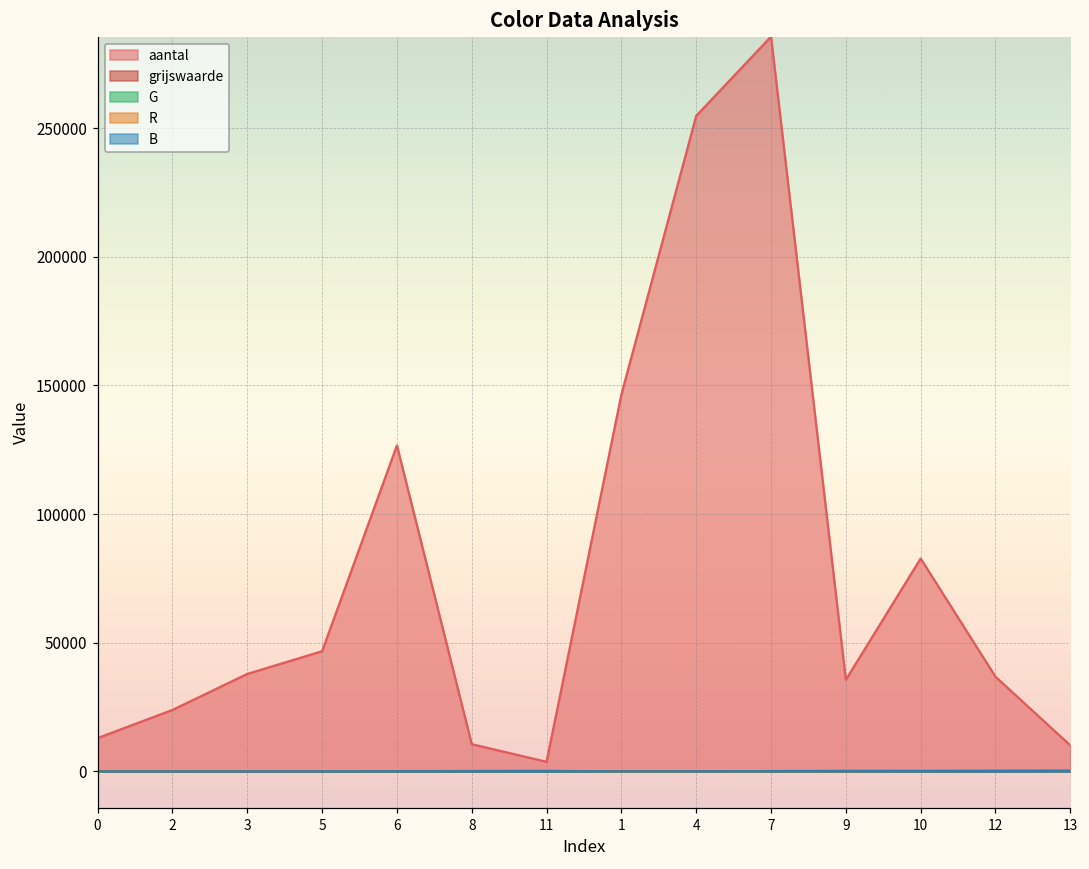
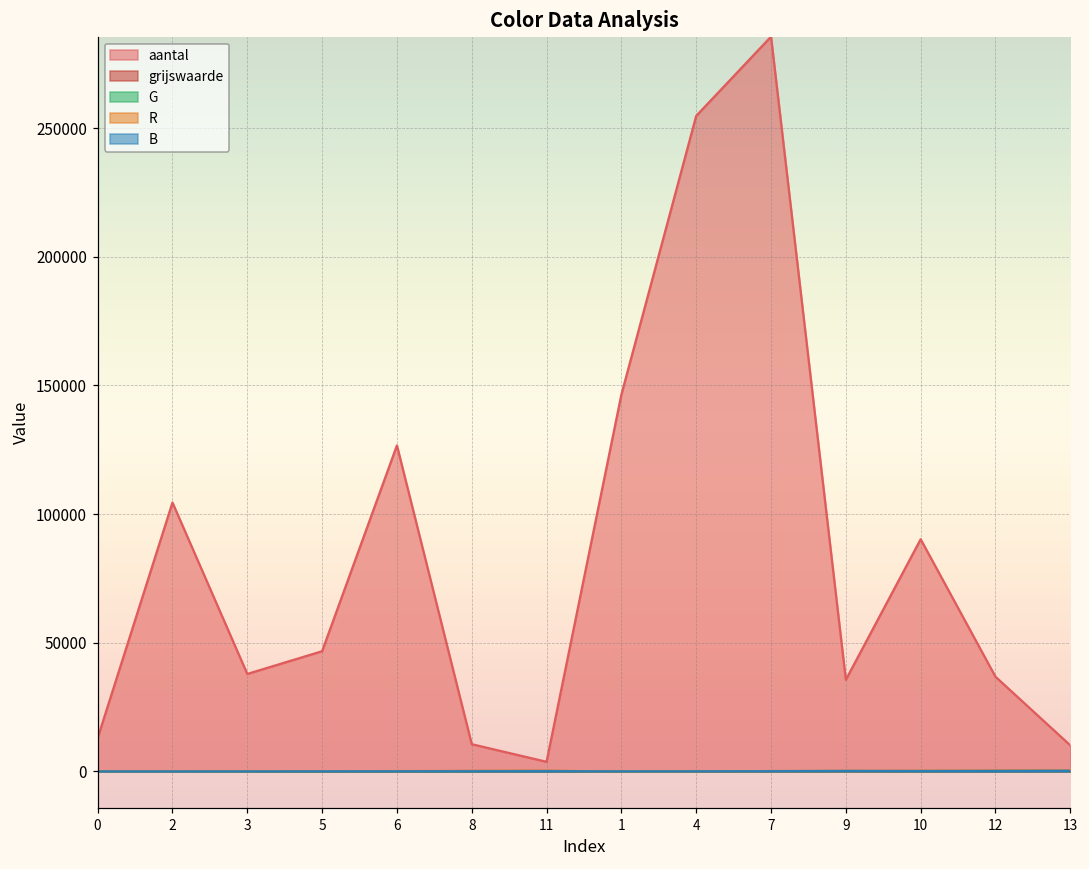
  {
    "aantal": {
      "0": 13000,
-     "2": 24000,
+     "2": 104000,
      "3": 38000,
      "5": 47000,
      "6": 127000,
      "8": 11000,
      "11": 4000,
      "1": 146000,
      "4": 255000,
      "7": 285000,
      "9": 36000,
-     "10": 83000,
+     "10": 90000,
      "12": 37000,
      "13": 10000
    },
    "B": {
      "0": 0,
      "2": 0,
      "3": 0,
      "5": 0,
      "6": 0,
      "8": 0,
      "11": 0,
      "1": 0,
      "4": 0,
      "7": 0,
      "9": 0,
      "10": 0,
      "12": 0,
      "13": 0
    }
  }
